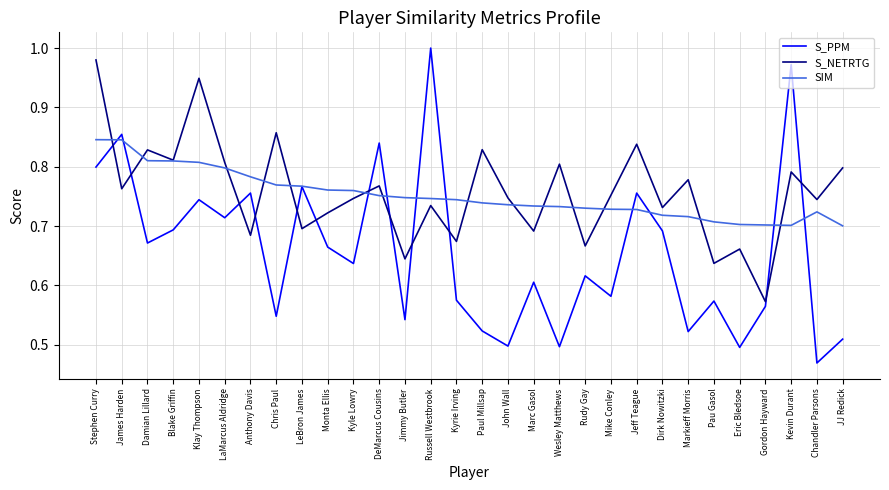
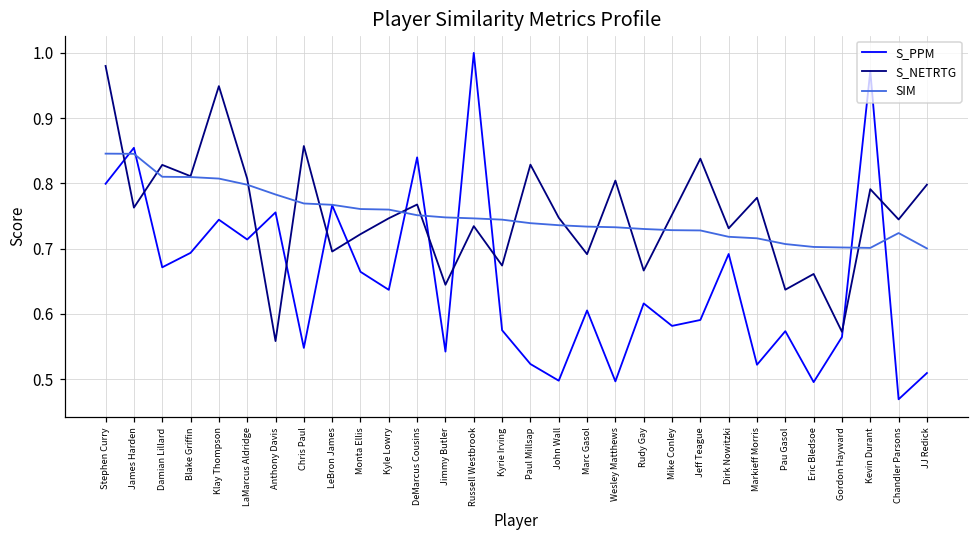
  {
    "S_PPM": {
      "Stephen Curry": 0.80,
      "James Harden": 0.85,
      "Damian Lillard": 0.67,
      "Blake Griffin": 0.69,
      "Klay Thompson": 0.74,
      "LaMarcus Aldridge": 0.71,
      "Anthony Davis": 0.76,
      "Chris Paul": 0.55,
      "Monta Ellis": 0.66,
      "Kyle Lowry": 0.64,
      "DeMarcus Cousins": 0.84,
      "Jimmy Butler": 0.54,
      "Russell Westbrook": 1.00,
      "Kyrie Irving": 0.57,
      "Paul Millsap": 0.52,
      "John Wall": 0.50,
      "Marc Gasol": 0.61,
      "Wesley Matthews": 0.50,
      "Rudy Gay": 0.62,
      "Mike Conley": 0.58,
-     "Jeff Teague": 0.76,
+     "Jeff Teague": 0.59,
      "Dirk Nowitzki": 0.69,
      "Markieff Morris": 0.52,
      "Pau Gasol": 0.57,
      "Eric Bledsoe": 0.50,
      "Gordon Hayward": 0.56,
      "Chandler Parsons": 0.47,
      "JJ Redick": 0.51
    },
    "S_NETRTG": {
      "Stephen Curry": 0.98,
      "James Harden": 0.76,
      "Damian Lillard": 0.83,
      "Klay Thompson": 0.95,
      "LaMarcus Aldridge": 0.81,
-     "Anthony Davis": 0.68,
+     "Anthony Davis": 0.56,
      "Chris Paul": 0.86,
      "LeBron James": 0.70,
      "Monta Ellis": 0.72,
      "Kyle Lowry": 0.75,
      "DeMarcus Cousins": 0.77,
      "Jimmy Butler": 0.64,
      "Russell Westbrook": 0.73,
      "Kyrie Irving": 0.67,
      "Paul Millsap": 0.83,
      "John Wall": 0.75,
      "Marc Gasol": 0.69,
      "Wesley Matthews": 0.80,
      "Rudy Gay": 0.67,
      "Mike Conley": 0.75,
      "Jeff Teague": 0.84,
      "Dirk Nowitzki": 0.73,
      "Markieff Morris": 0.78,
      "Pau Gasol": 0.64,
      "Eric Bledsoe": 0.66,
      "Gordon Hayward": 0.57,
      "Kevin Durant": 0.79,
      "Chandler Parsons": 0.74,
      "JJ Redick": 0.80
    },
    "SIM": {
      "Stephen Curry": 0.85,
      "James Harden": 0.85,
      "Damian Lillard": 0.81,
      "Klay Thompson": 0.81,
      "LaMarcus Aldridge": 0.80,
      "Anthony Davis": 0.78,
      "Chris Paul": 0.77,
      "Monta Ellis": 0.76,
      "Kyle Lowry": 0.76,
      "DeMarcus Cousins": 0.75,
      "Jimmy Butler": 0.75,
      "Russell Westbrook": 0.75,
      "Kyrie Irving": 0.74,
      "Paul Millsap": 0.74,
      "John Wall": 0.74,
      "Marc Gasol": 0.73,
      "Wesley Matthews": 0.73,
      "Rudy Gay": 0.73,
      "Mike Conley": 0.73,
      "Jeff Teague": 0.73,
      "Dirk Nowitzki": 0.72,
      "Markieff Morris": 0.72,
      "Pau Gasol": 0.71,
      "Eric Bledsoe": 0.70,
      "Gordon Hayward": 0.70,
      "Kevin Durant": 0.70,
      "Chandler Parsons": 0.72,
      "JJ Redick": 0.70
    }
  }
